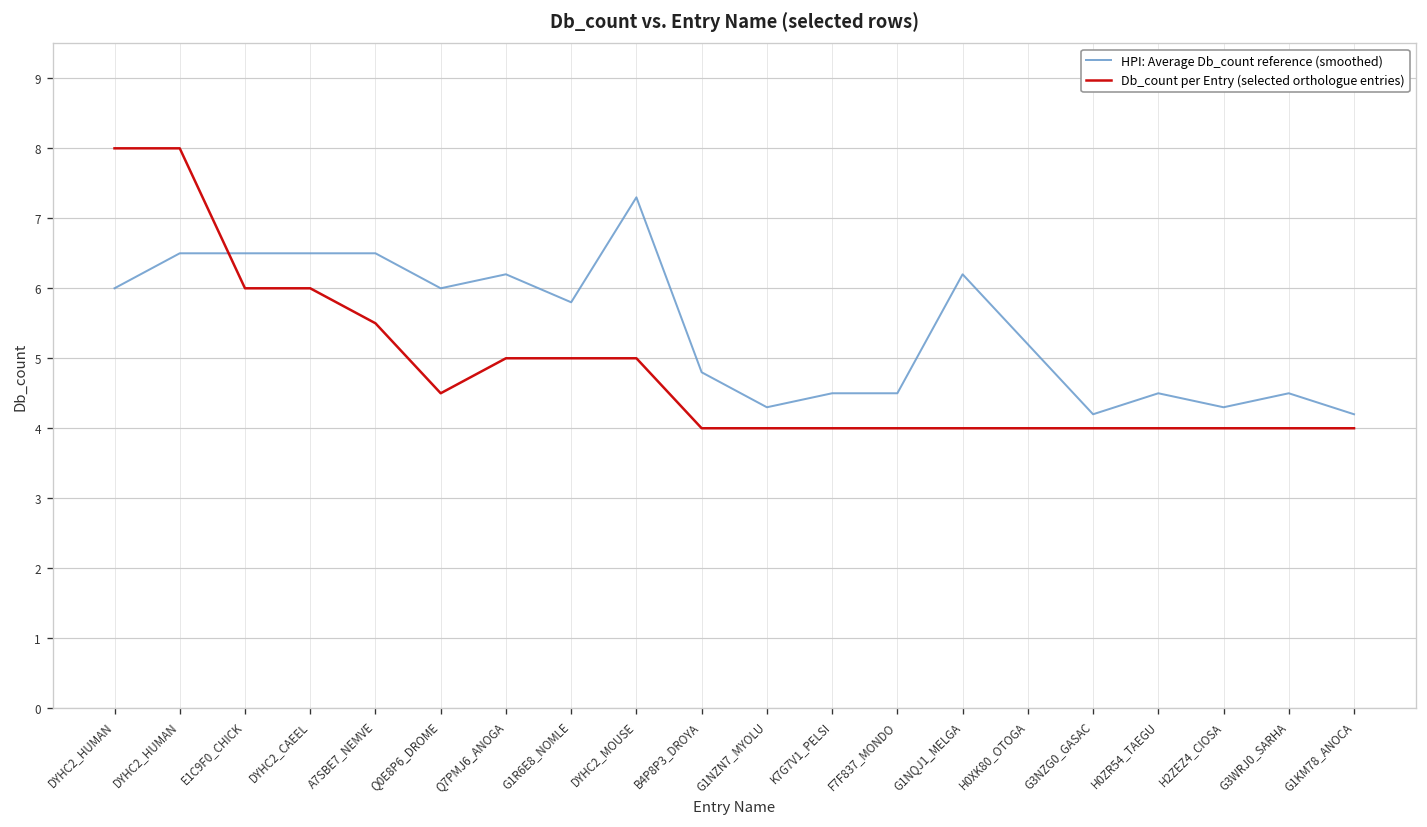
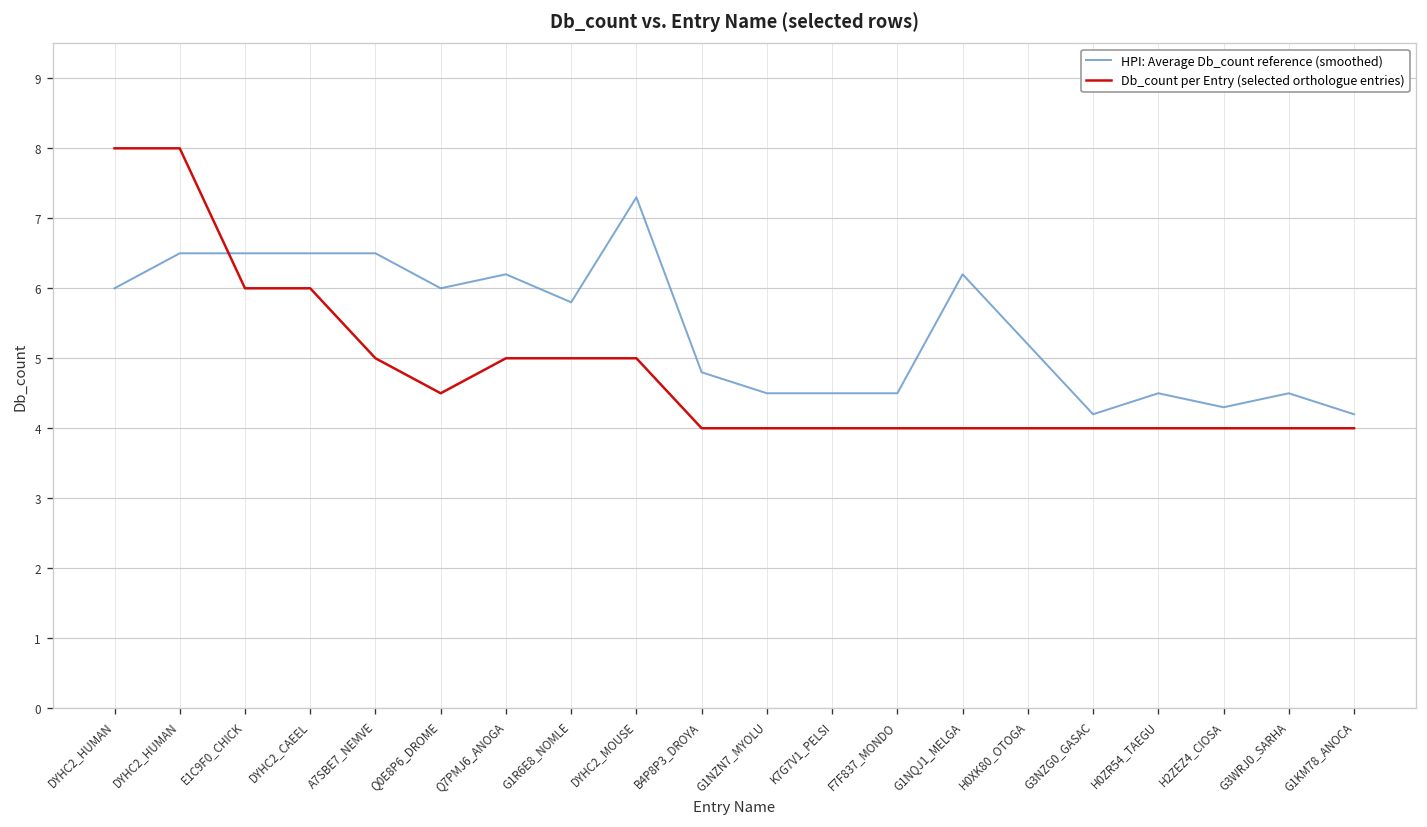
  {
    "HPI: Average Db_count reference (smoothed)": {
      "E1C9F0_CHICK": 6.5,
      "DYHC2_CAEEL": 6.5,
      "A7SBE7_NEMVE": 6.5,
      "Q0E8P6_DROME": 6.0,
      "Q7PMJ6_ANOGA": 6.2,
      "G1R6E8_NOMLE": 5.8,
      "DYHC2_MOUSE": 7.3,
      "B4P8P3_DROYA": 4.8,
-     "G1NZN7_MYOLU": 4.3,
+     "G1NZN7_MYOLU": 4.5,
      "K7G7V1_PELSI": 4.5,
      "F7F837_MONDO": 4.5,
      "G1NQJ1_MELGA": 6.2,
      "H0XK80_OTOGA": 5.2,
      "G3NZG0_GASAC": 4.2,
      "H0ZR54_TAEGU": 4.5,
      "H2ZEZ4_CIOSA": 4.3,
      "G3WRJ0_SARHA": 4.5,
      "G1KM78_ANOCA": 4.2
    },
    "Db_count per Entry (selected orthologue entries)": {
      "E1C9F0_CHICK": 6.0,
      "DYHC2_CAEEL": 6.0,
-     "A7SBE7_NEMVE": 5.5,
+     "A7SBE7_NEMVE": 5.0,
      "Q0E8P6_DROME": 4.5,
      "Q7PMJ6_ANOGA": 5.0,
      "G1R6E8_NOMLE": 5.0,
      "DYHC2_MOUSE": 5.0,
      "B4P8P3_DROYA": 4.0,
      "G1NZN7_MYOLU": 4.0,
      "K7G7V1_PELSI": 4.0,
      "F7F837_MONDO": 4.0,
      "G1NQJ1_MELGA": 4.0,
      "H0XK80_OTOGA": 4.0,
      "G3NZG0_GASAC": 4.0,
      "H0ZR54_TAEGU": 4.0,
      "H2ZEZ4_CIOSA": 4.0,
      "G3WRJ0_SARHA": 4.0,
      "G1KM78_ANOCA": 4.0
    }
  }
